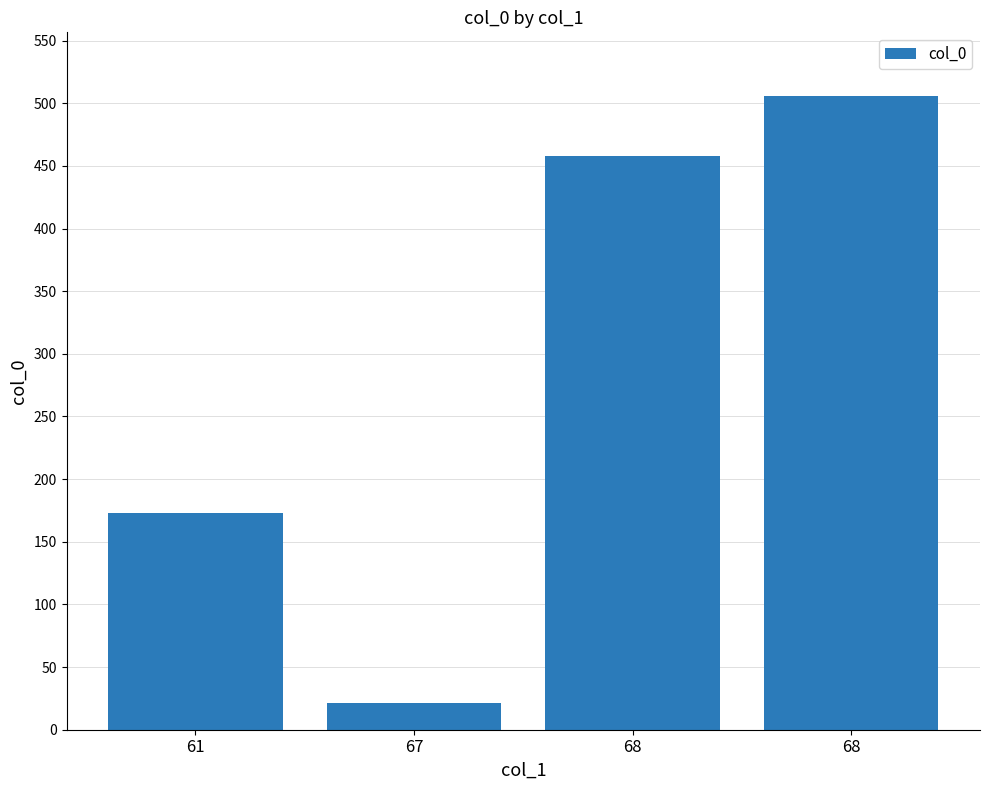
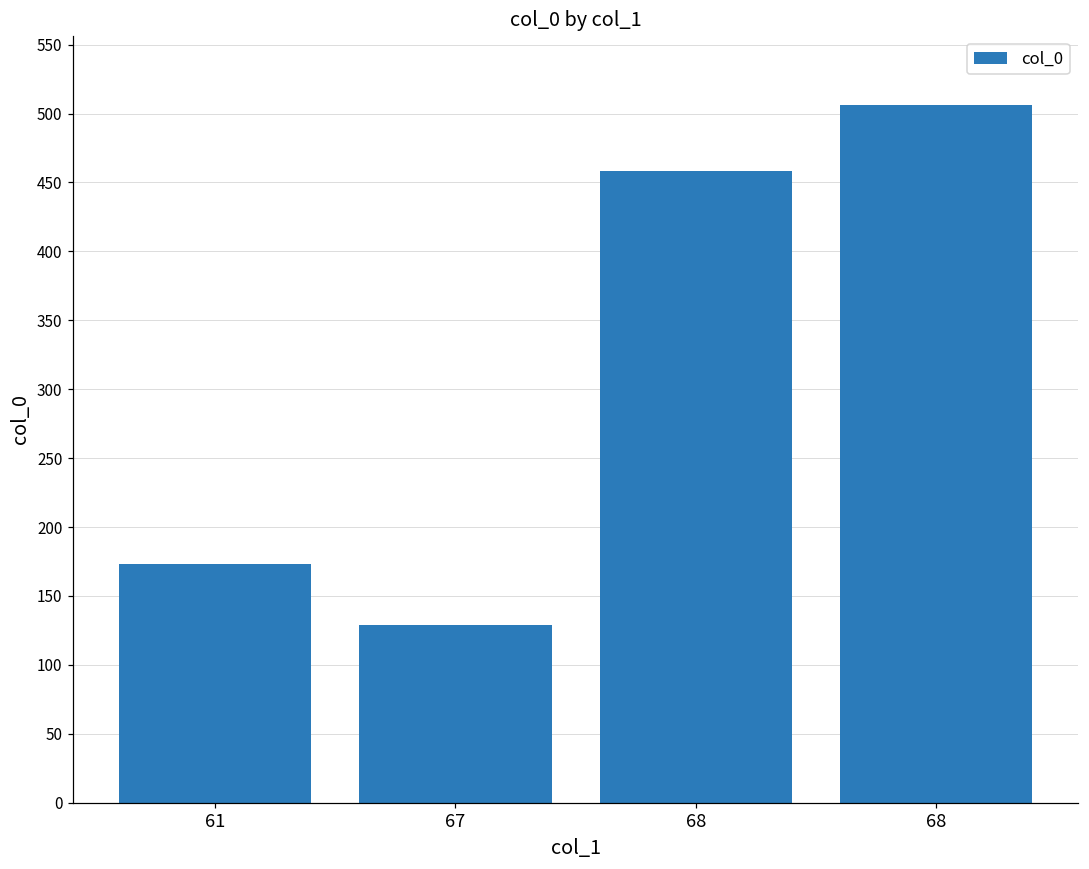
  {
    "61": 173,
-   "67": 21
+   "67": 129
  }
